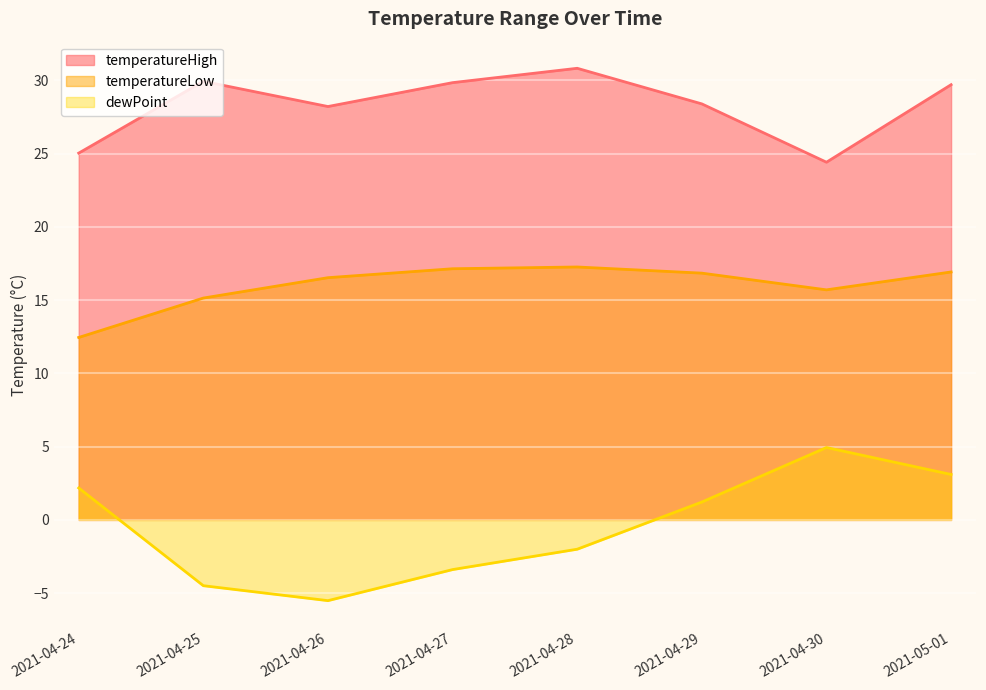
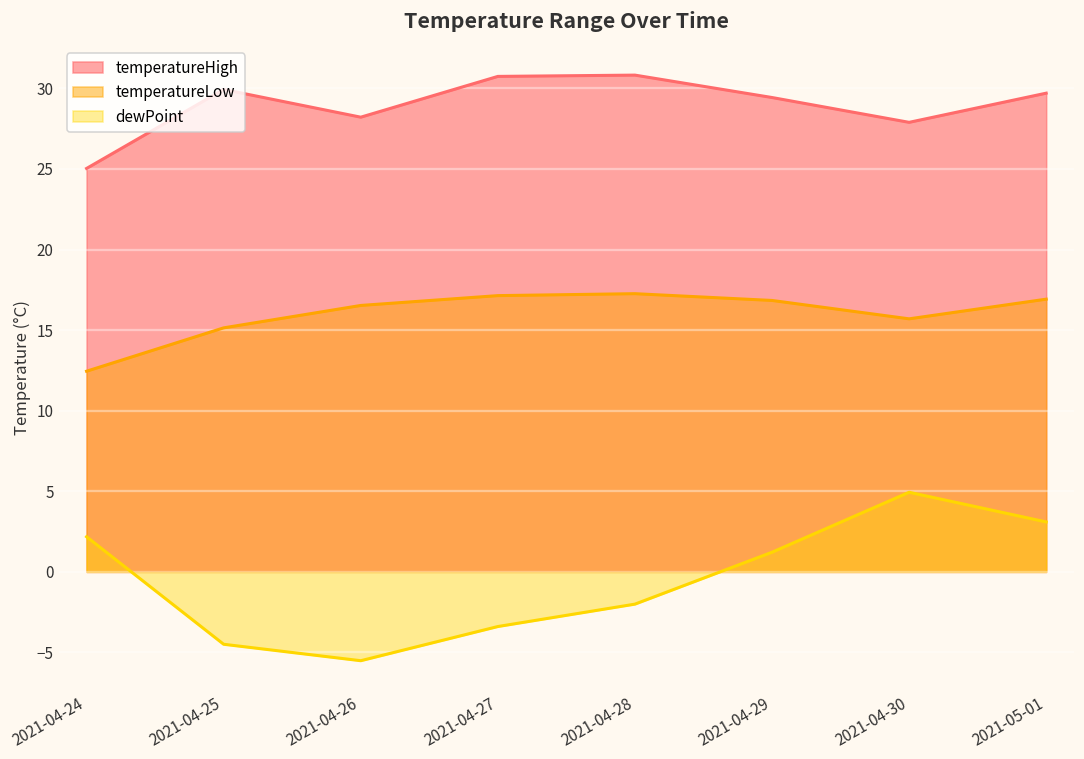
  {
    "temperatureHigh": {
      "2021-04-24": 25.0,
      "2021-04-26": 28.2,
-     "2021-04-27": 29.8,
+     "2021-04-27": 30.7,
      "2021-04-28": 30.8,
-     "2021-04-29": 28.4,
-     "2021-04-30": 24.4,
+     "2021-04-29": 29.4,
+     "2021-04-30": 27.9,
      "2021-05-01": 29.7
    }
  }
